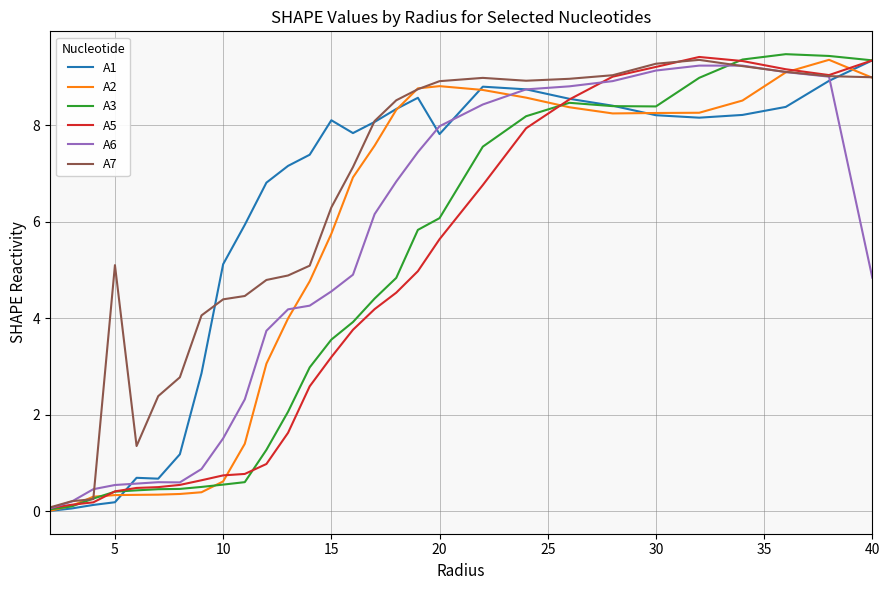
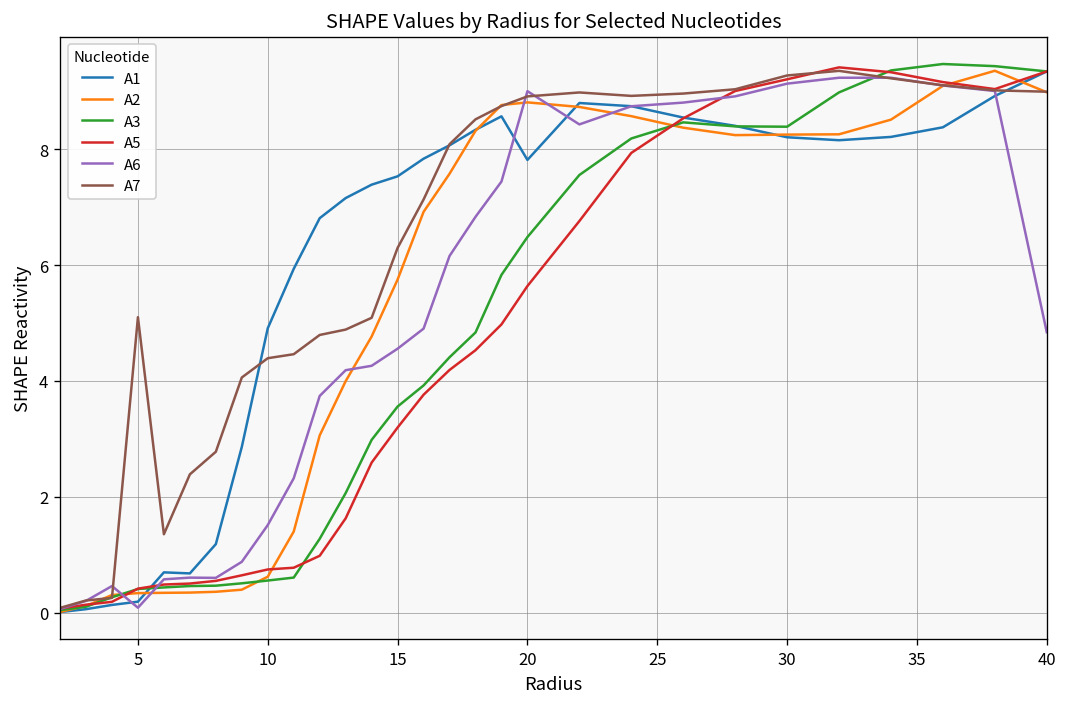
  {
    "A1": {
      "5": 0.2,
-     "10": 5.1,
-     "15": 8.1,
+     "10": 4.9,
+     "15": 7.5,
      "20": 7.8
    },
    "A2": {
      "5": 0.3,
      "10": 0.6,
      "15": 5.7,
      "20": 8.8
    },
    "A3": {
      "10": 0.6,
      "15": 3.6,
-     "20": 6.1,
+     "20": 6.5,
      "30": 8.4
    },
    "A5": {
      "10": 0.7,
      "15": 3.2,
      "20": 5.6,
      "30": 9.2
    },
    "A6": {
-     "5": 0.5,
+     "5": 0.1,
      "10": 1.5,
      "15": 4.6,
-     "20": 8.0,
+     "20": 9.0,
      "30": 9.1,
      "40": 4.8
    },
    "A7": {
      "5": 5.1,
      "10": 4.4,
      "15": 6.3,
      "20": 8.9,
      "30": 9.3
    }
  }
